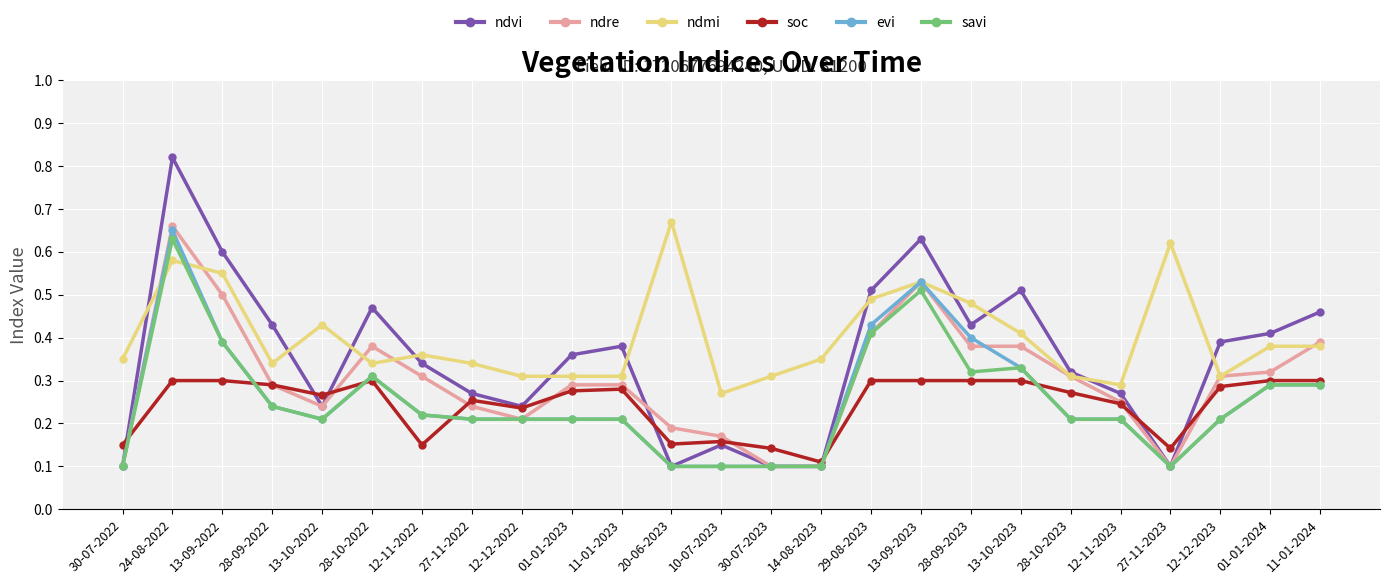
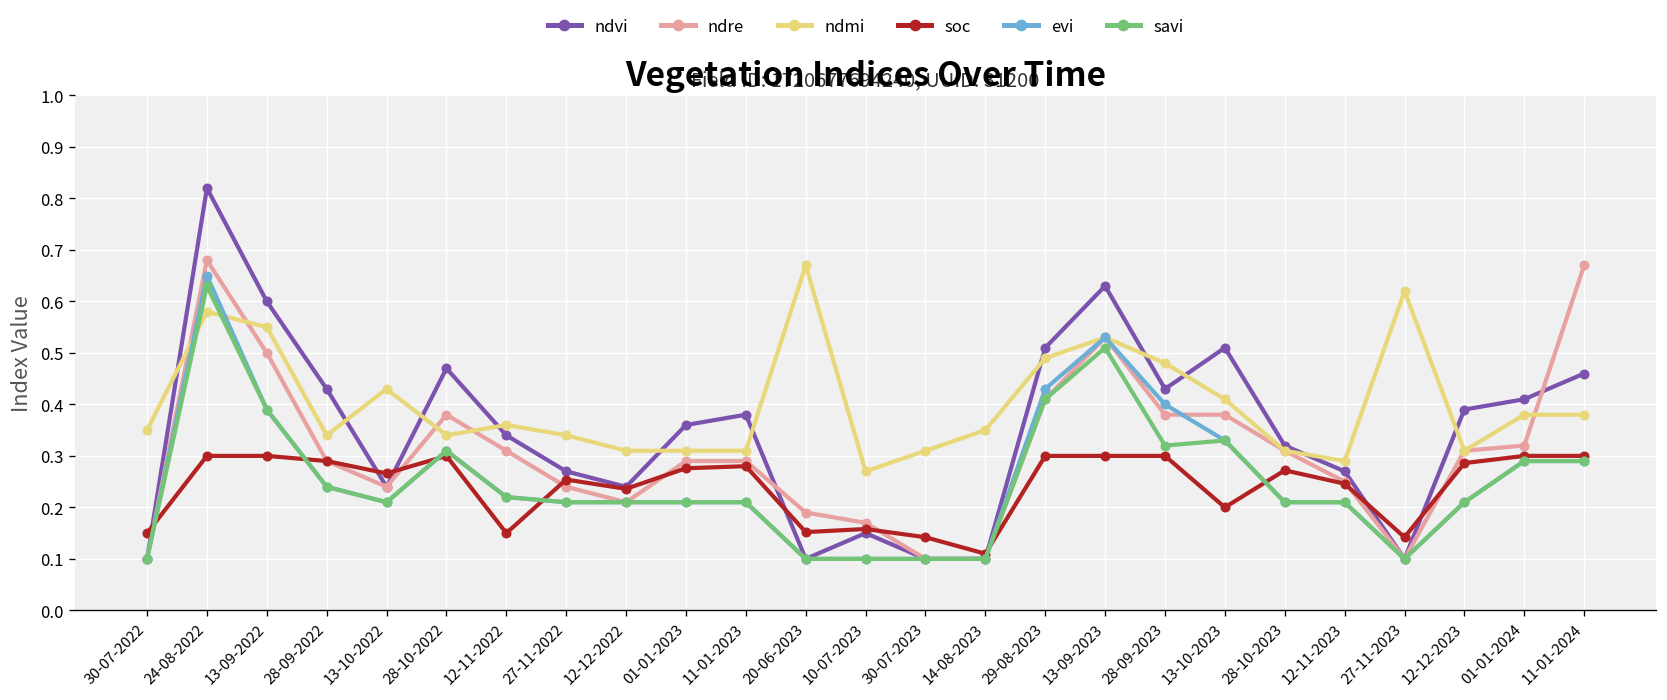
  {
    "ndvi": {
      "24-08-2022": 0.82,
      "13-09-2022": 0.60,
      "28-09-2022": 0.43,
      "28-10-2022": 0.47,
      "12-11-2022": 0.34,
      "27-11-2022": 0.27,
      "01-01-2023": 0.36,
      "11-01-2023": 0.38,
      "10-07-2023": 0.15,
      "29-08-2023": 0.51,
      "13-09-2023": 0.63,
      "28-09-2023": 0.43,
      "13-10-2023": 0.51,
      "28-10-2023": 0.32,
      "12-11-2023": 0.27,
      "12-12-2023": 0.39,
      "01-01-2024": 0.41,
      "11-01-2024": 0.46
    },
    "ndre": {
-     "24-08-2022": 0.66,
+     "24-08-2022": 0.68,
      "13-09-2022": 0.50,
      "28-10-2022": 0.38,
      "12-11-2022": 0.31,
      "27-11-2022": 0.24,
      "01-01-2023": 0.29,
      "11-01-2023": 0.29,
      "20-06-2023": 0.19,
      "10-07-2023": 0.17,
      "28-09-2023": 0.38,
      "13-10-2023": 0.38,
      "01-01-2024": 0.32,
-     "11-01-2024": 0.39
+     "11-01-2024": 0.67
    },
    "ndmi": {
      "30-07-2022": 0.35,
      "24-08-2022": 0.58,
      "13-09-2022": 0.55,
      "28-09-2022": 0.34,
      "13-10-2022": 0.43,
      "28-10-2022": 0.34,
      "12-11-2022": 0.36,
      "27-11-2022": 0.34,
      "12-12-2022": 0.31,
      "01-01-2023": 0.31,
      "11-01-2023": 0.31,
      "20-06-2023": 0.67,
      "10-07-2023": 0.27,
      "30-07-2023": 0.31,
      "14-08-2023": 0.35,
      "29-08-2023": 0.49,
      "28-09-2023": 0.48,
      "13-10-2023": 0.41,
      "12-11-2023": 0.29,
      "27-11-2023": 0.62,
      "01-01-2024": 0.38,
      "11-01-2024": 0.38
    },
    "soc": {
      "30-07-2022": 0.15,
      "24-08-2022": 0.3,
      "13-09-2022": 0.3,
      "13-10-2022": 0.27,
      "28-10-2022": 0.3,
      "12-11-2022": 0.15,
      "27-11-2022": 0.25,
      "01-01-2023": 0.28,
      "11-01-2023": 0.28,
      "20-06-2023": 0.15,
      "10-07-2023": 0.16,
      "30-07-2023": 0.14,
      "14-08-2023": 0.11,
      "29-08-2023": 0.3,
      "13-09-2023": 0.3,
      "28-09-2023": 0.3,
-     "13-10-2023": 0.3,
+     "13-10-2023": 0.2,
      "28-10-2023": 0.27,
      "27-11-2023": 0.14,
      "12-12-2023": 0.29,
      "01-01-2024": 0.3,
      "11-01-2024": 0.3
    },
    "evi": {
      "24-08-2022": 0.65,
      "29-08-2023": 0.43,
      "28-09-2023": 0.40
    },
    "savi": {
      "24-08-2022": 0.63,
      "13-09-2023": 0.51,
      "28-09-2023": 0.32
    }
  }
